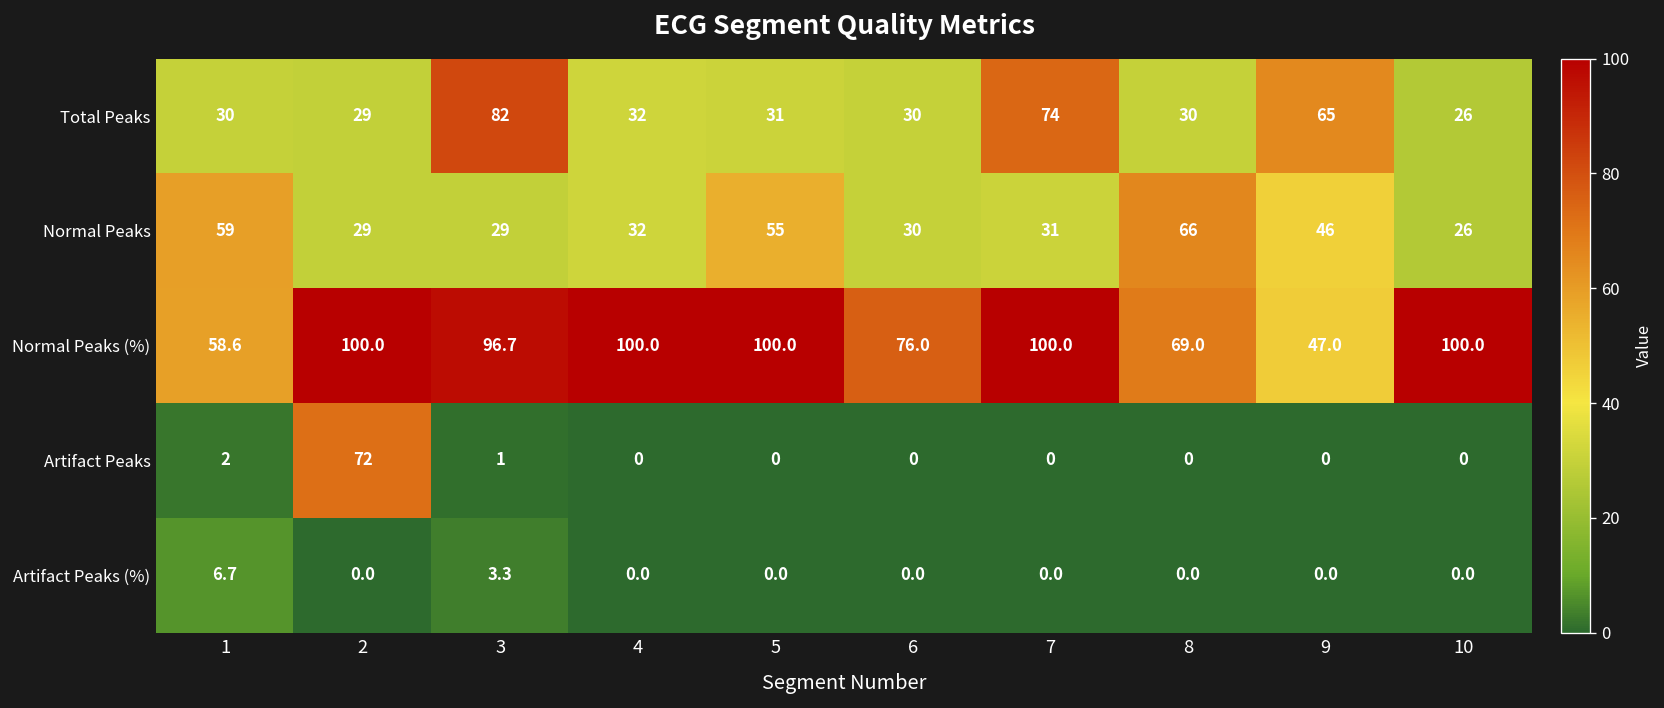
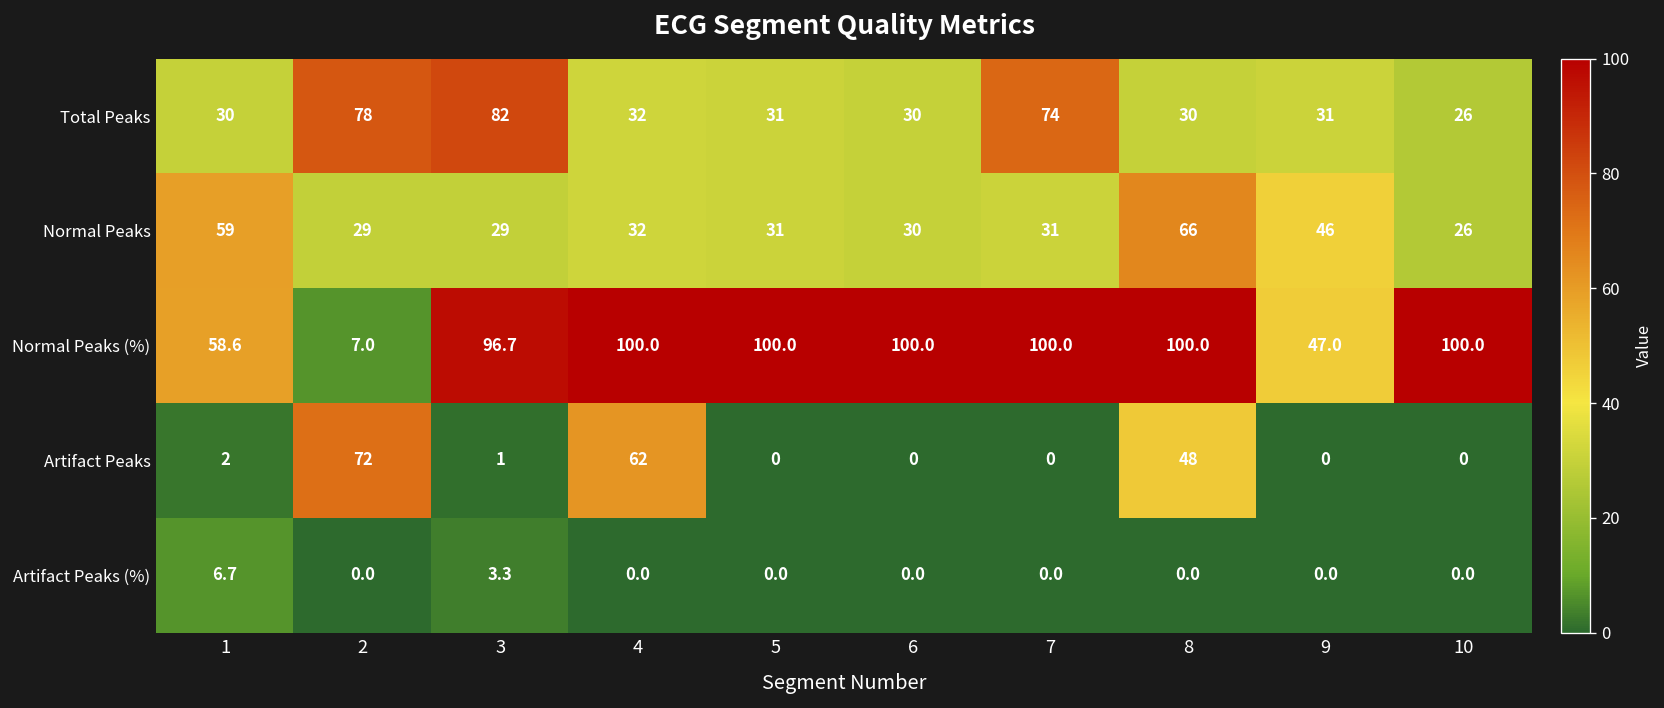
  {
    "Total Peaks": {
      "1": 30,
-     "2": 29,
+     "2": 78,
      "3": 82,
      "4": 32,
      "5": 31,
      "6": 30,
      "7": 74,
      "8": 30,
-     "9": 65,
+     "9": 31,
      "10": 26
    },
    "Normal Peaks": {
      "1": 59,
      "2": 29,
      "3": 29,
      "4": 32,
-     "5": 55,
+     "5": 31,
      "6": 30,
      "7": 31,
      "8": 66,
      "9": 46,
      "10": 26
    },
    "Normal Peaks (%)": {
      "1": 58.6,
-     "2": 100.0,
+     "2": 7.0,
      "3": 96.7,
      "4": 100.0,
      "5": 100.0,
-     "6": 76.0,
+     "6": 100.0,
      "7": 100.0,
-     "8": 69.0,
+     "8": 100.0,
      "9": 47.0,
      "10": 100.0
    },
    "Artifact Peaks": {
      "1": 2,
      "2": 72,
      "3": 1,
-     "4": 0,
+     "4": 62,
      "5": 0,
      "6": 0,
      "7": 0,
-     "8": 0,
+     "8": 48,
      "9": 0,
      "10": 0
    },
    "Artifact Peaks (%)": {
      "1": 6.7,
      "2": 0.0,
      "3": 3.3,
      "4": 0.0,
      "5": 0.0,
      "6": 0.0,
      "7": 0.0,
      "8": 0.0,
      "9": 0.0,
      "10": 0.0
    }
  }
